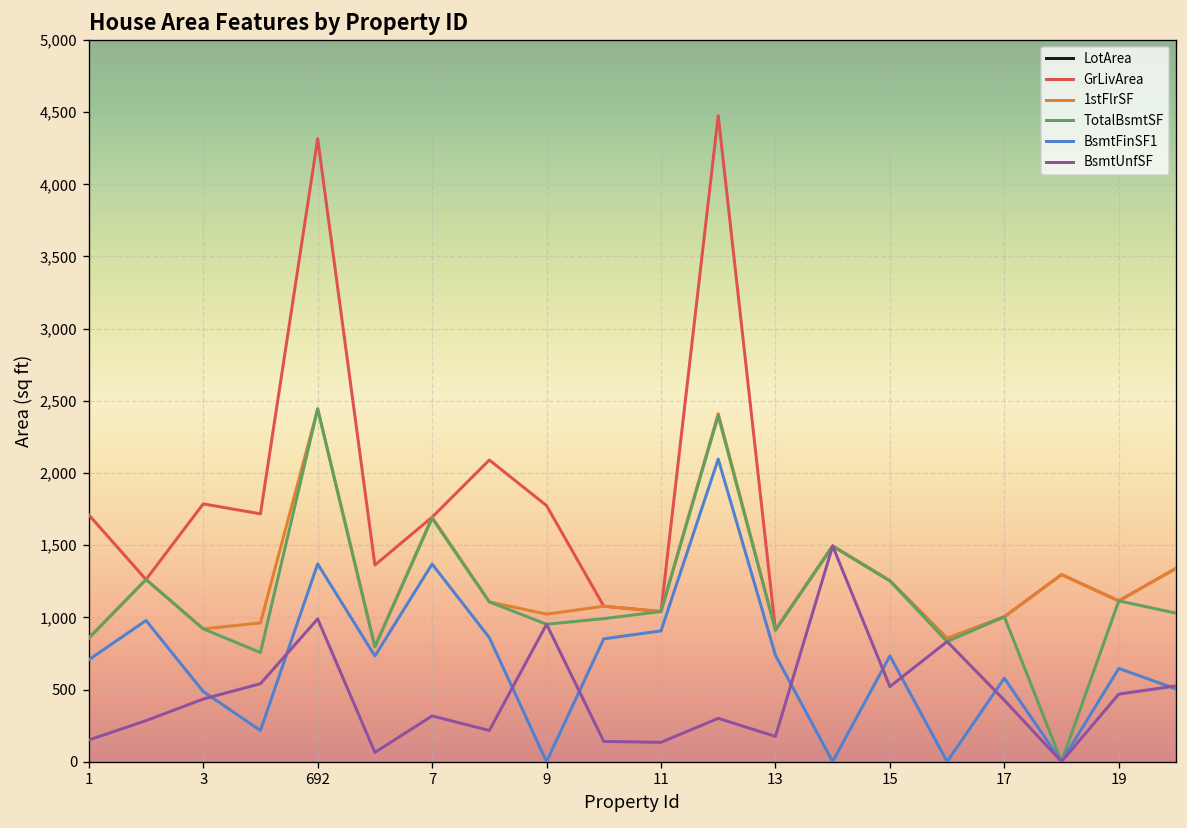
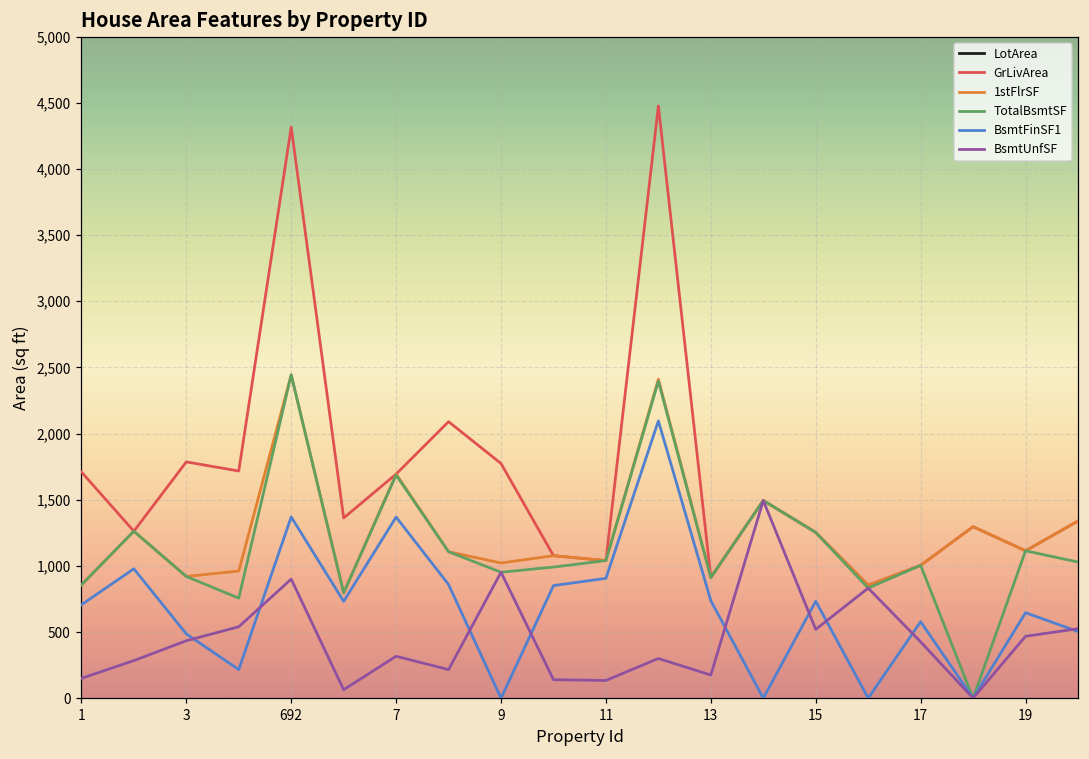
  {
    "BsmtFinSF1": {
      "692": "1,370"
    },
    "BsmtUnfSF": {
-     "692": "990"
+     "692": "900"
    }
  }
